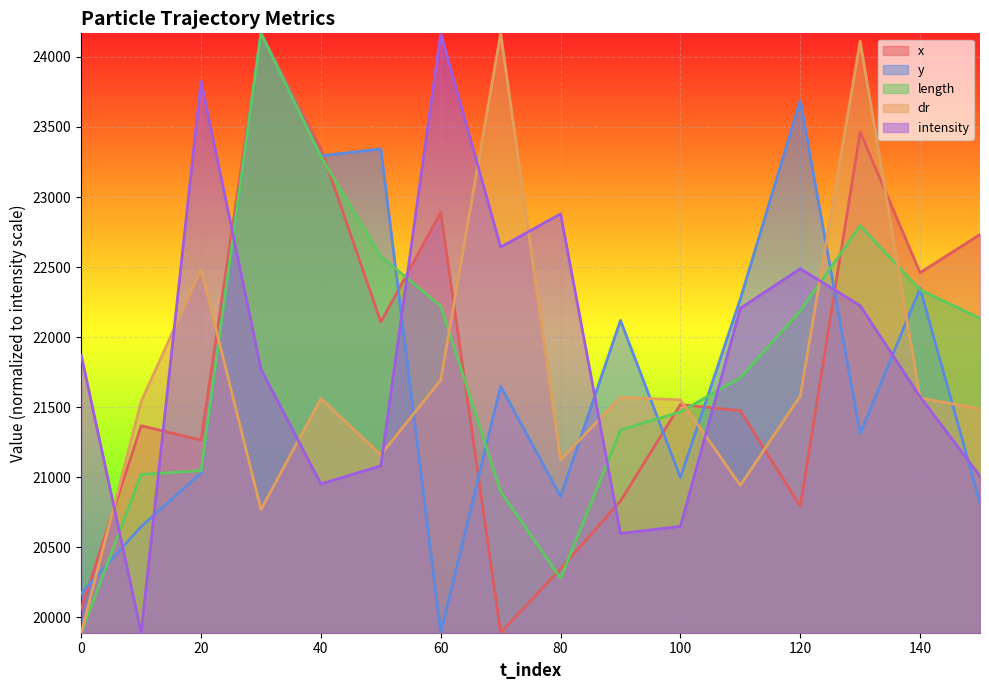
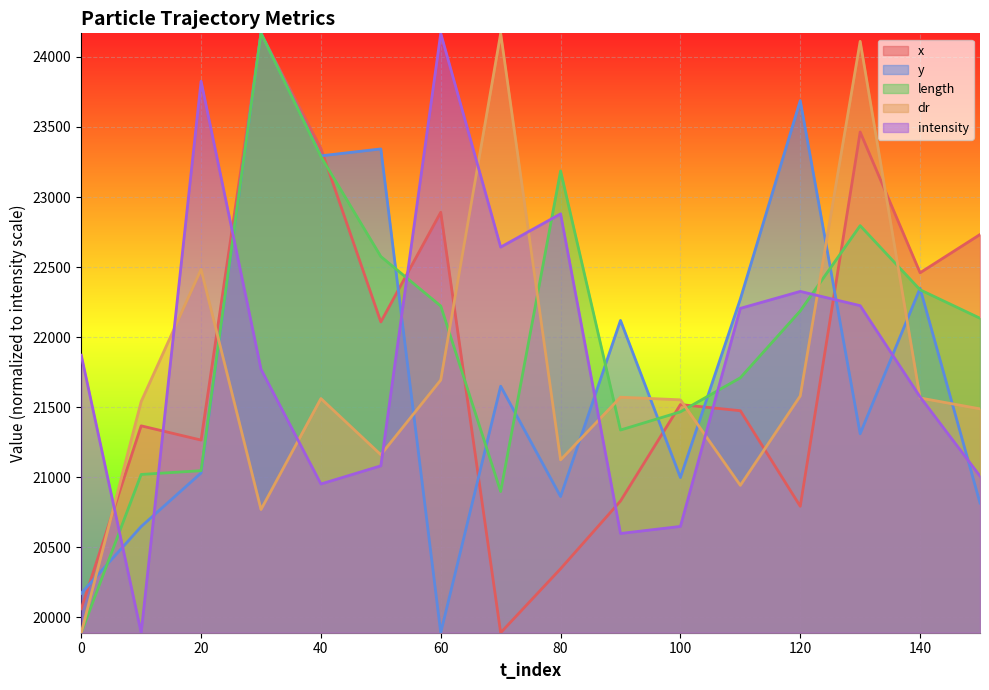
  {
    "y": {
      "0": 20170,
      "60": 19890,
      "80": 20860,
      "100": 21000,
      "120": 23690
    },
    "length": {
      "60": 22220,
-     "80": 20280,
+     "80": 23190,
      "100": 21470,
      "120": 22190
    },
    "intensity": {
      "0": 21870,
      "20": 23830,
      "40": 20950,
      "60": 24170,
      "80": 22880,
      "100": 20650,
-     "120": 22490
+     "120": 22330
    }
  }
